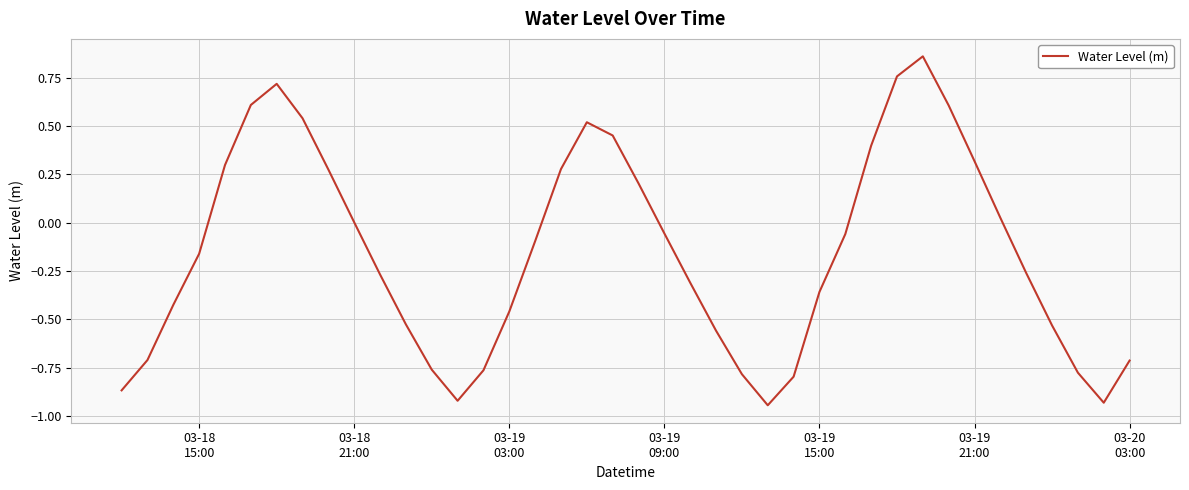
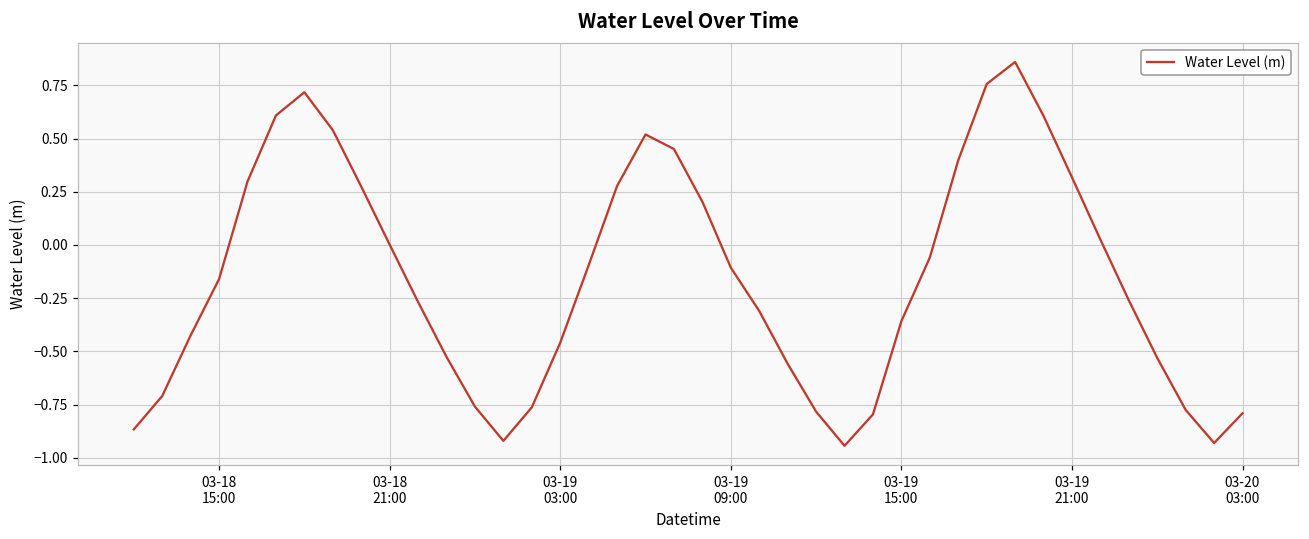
  {
    "03-18 15:00": -0.16,
    "03-18 21:00": 0.00,
    "03-19 03:00": -0.46,
-   "03-19 09:00": -0.06,
+   "03-19 09:00": -0.11,
    "03-19 15:00": -0.36,
    "03-19 21:00": 0.32,
-   "03-20 03:00": -0.71
+   "03-20 03:00": -0.79
  }
